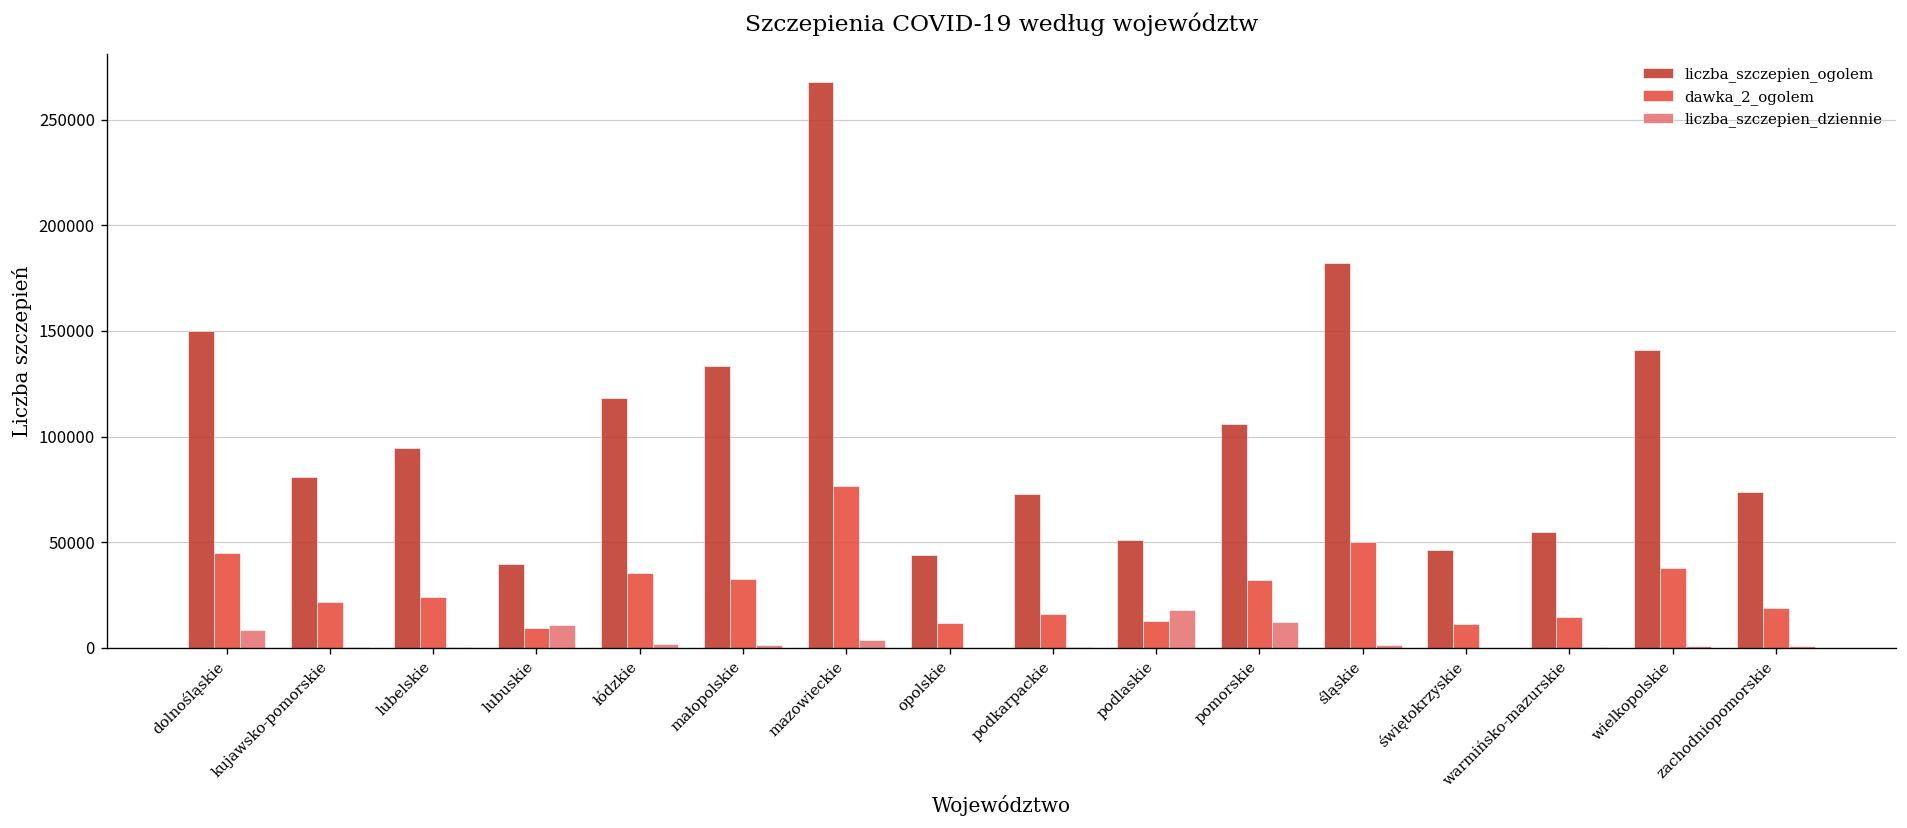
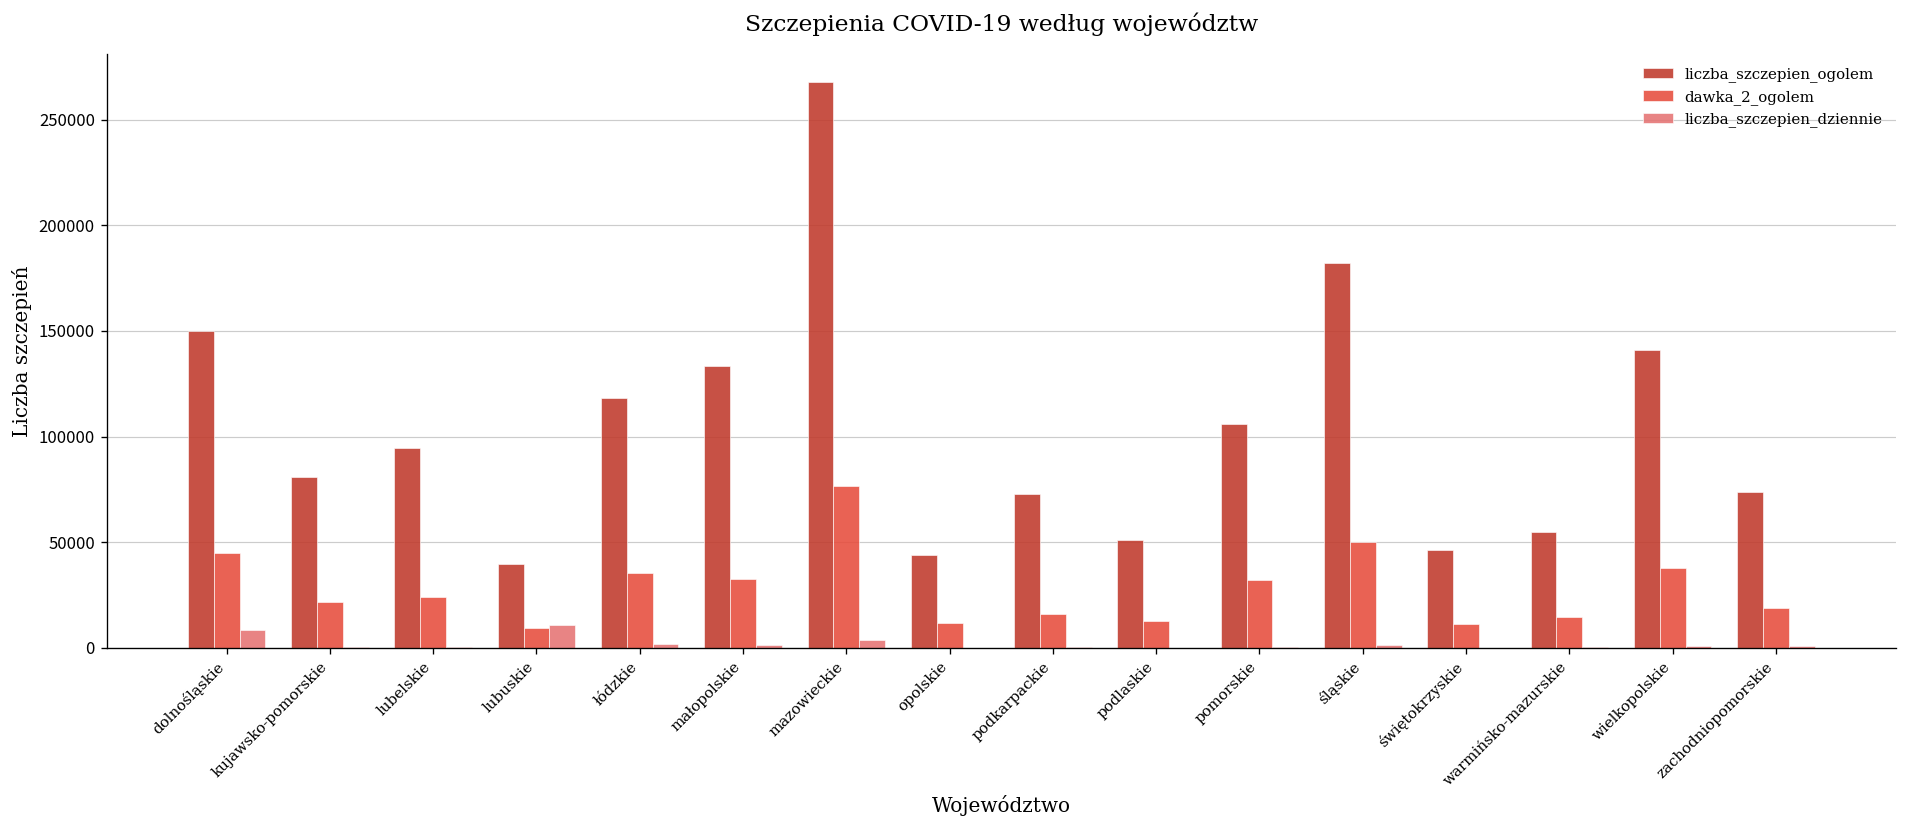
  {
    "liczba_szczepien_dziennie": {
      "dolnośląskie": 8000,
      "lubuskie": 11000,
      "łódzkie": 2000,
      "mazowieckie": 4000,
-     "podlaskie": 18000,
-     "pomorskie": 12000,
+     "podlaskie": 0,
+     "pomorskie": 0,
      "śląskie": 2000
    }
  }
